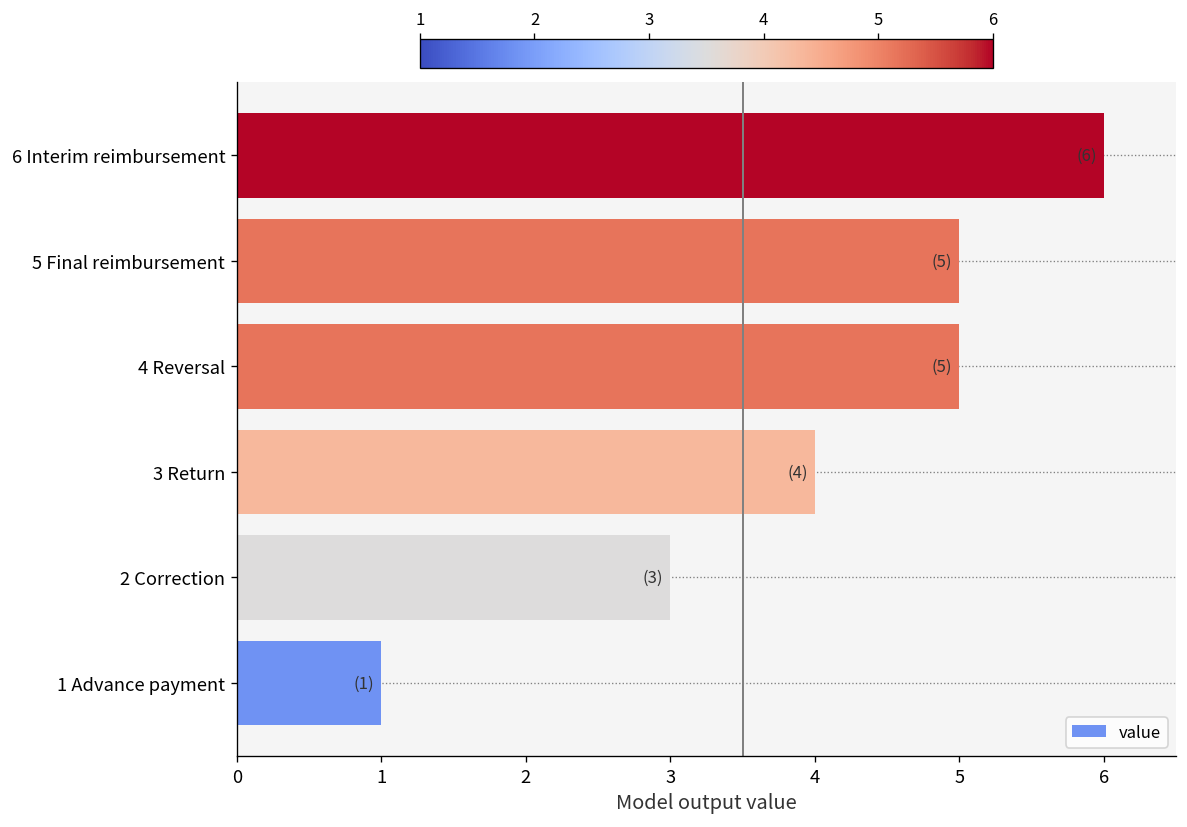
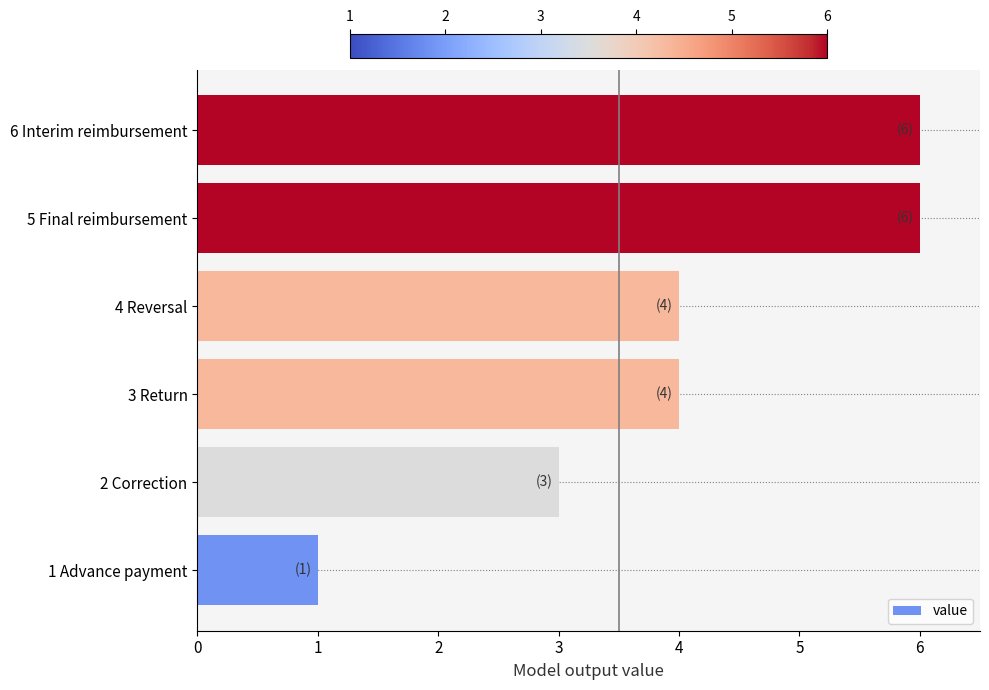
  {
    "6 Interim reimbursement": "(6)",
-   "5 Final reimbursement": "(5)",
-   "4 Reversal": "(5)",
+   "5 Final reimbursement": "(6)",
+   "4 Reversal": "(4)",
    "3 Return": "(4)",
    "2 Correction": "(3)",
    "1 Advance payment": "(1)"
  }
